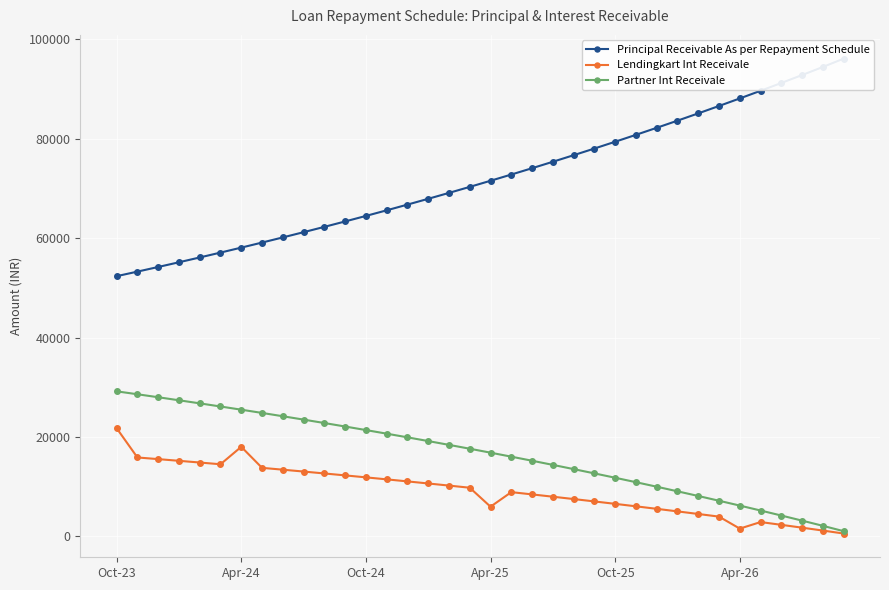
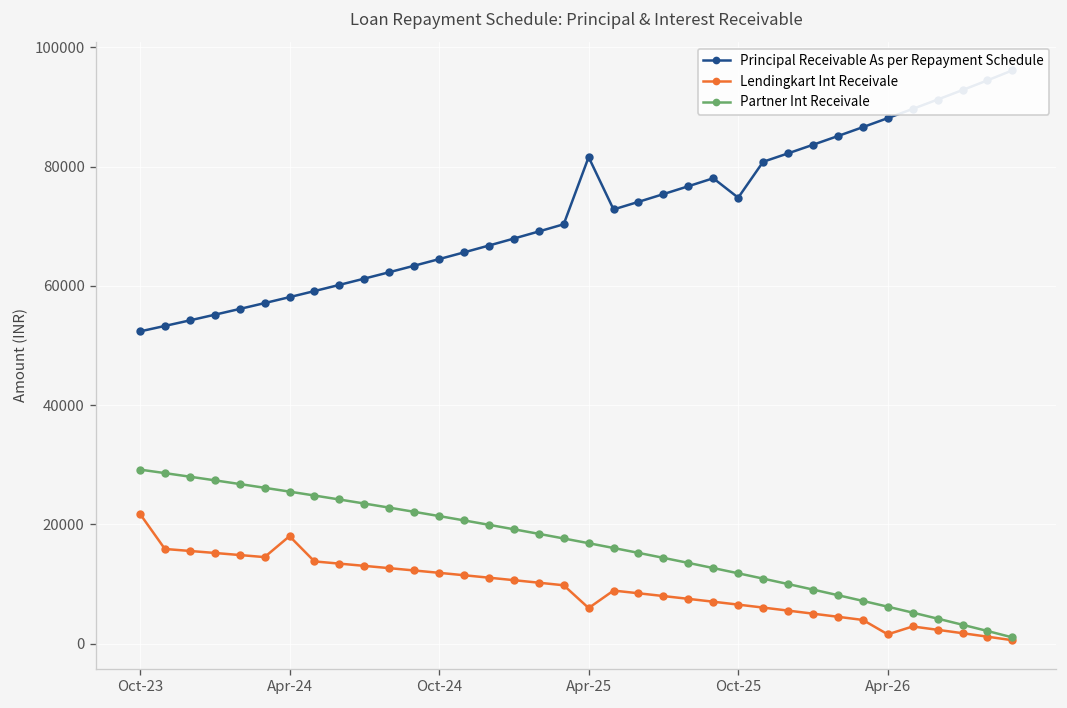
  {
    "Principal Receivable As per Repayment Schedule": {
      "Oct-23": 52000,
      "Apr-24": 58000,
      "Oct-24": 64000,
-     "Apr-25": 72000,
-     "Oct-25": 79000,
+     "Apr-25": 82000,
+     "Oct-25": 75000,
      "Apr-26": 88000
    },
    "Lendingkart Int Receivale": {
      "Oct-23": 22000,
      "Apr-24": 18000,
      "Oct-24": 12000,
      "Apr-25": 6000,
      "Oct-25": 7000,
      "Apr-26": 2000
    },
    "Partner Int Receivale": {
      "Oct-23": 29000,
      "Apr-24": 26000,
      "Oct-24": 21000,
      "Apr-25": 17000,
      "Oct-25": 12000,
      "Apr-26": 6000
    }
  }
